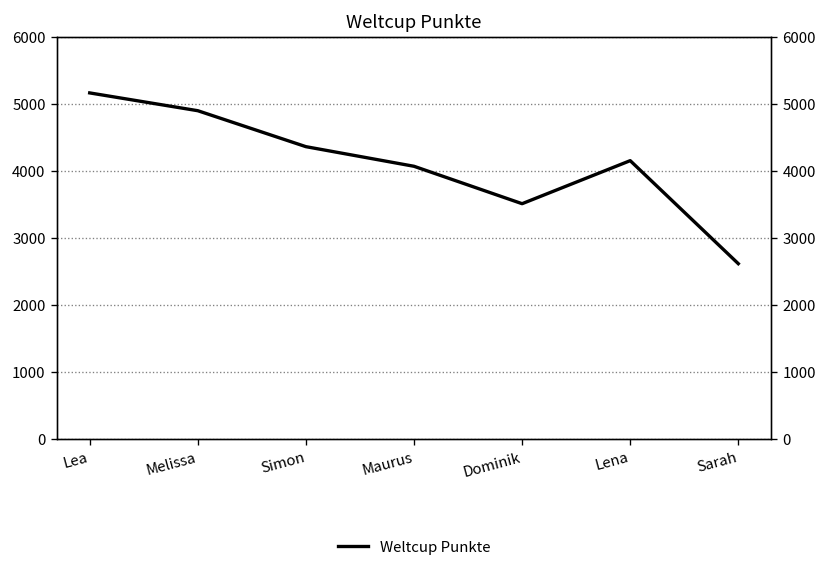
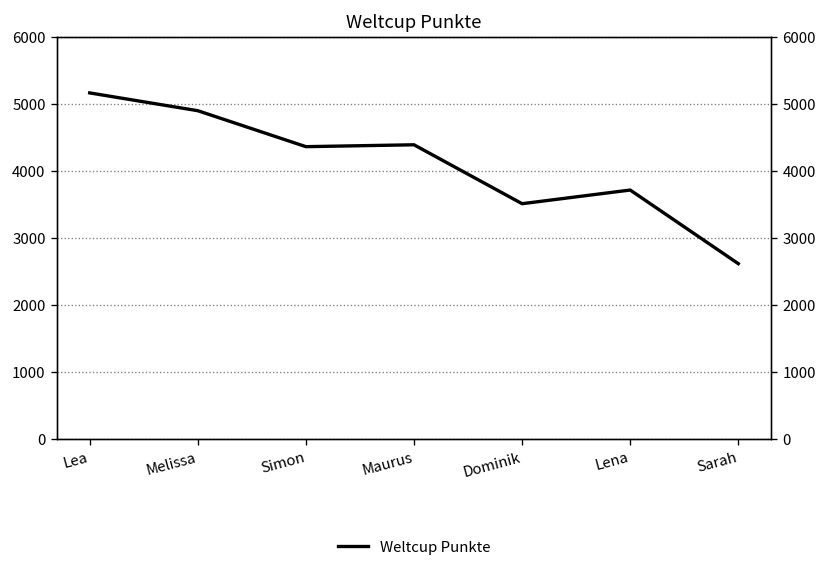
  {
    "Lea": 5200,
    "Melissa": 4900,
    "Simon": 4400,
-   "Maurus": 4100,
+   "Maurus": 4400,
    "Dominik": 3500,
-   "Lena": 4200,
+   "Lena": 3700,
    "Sarah": 2600
  }
